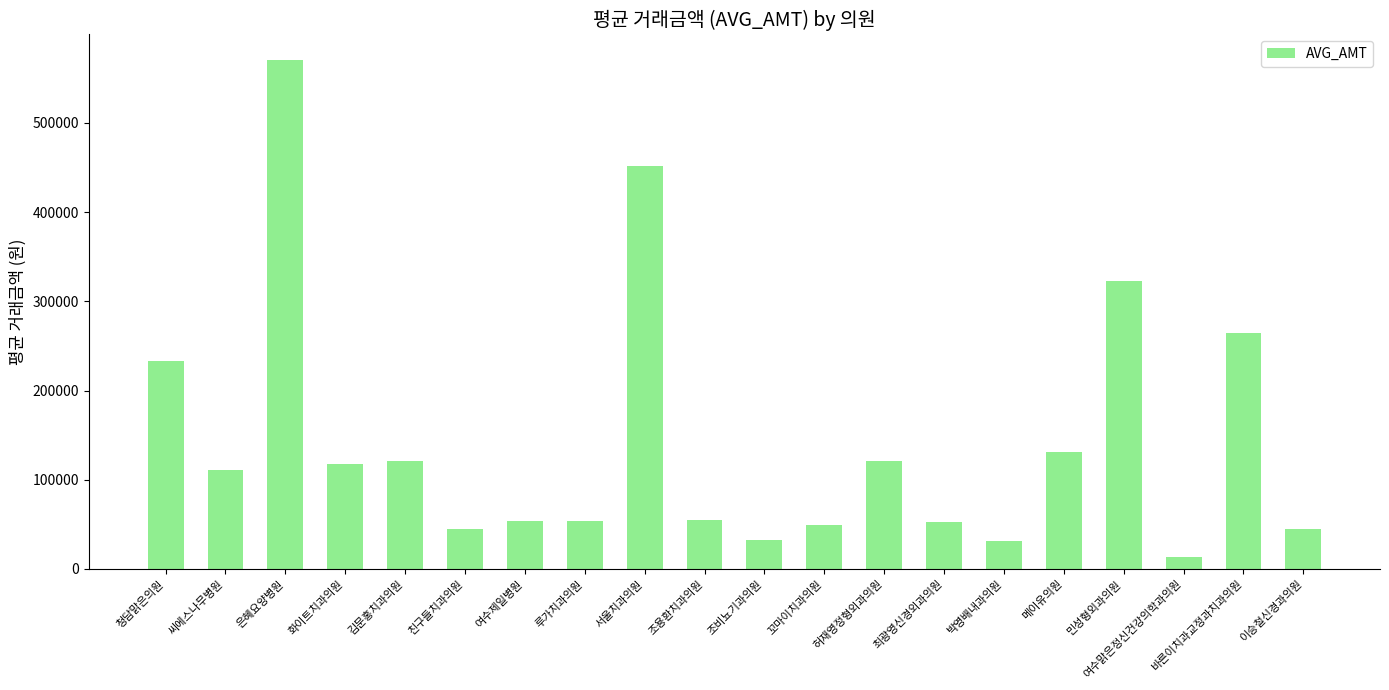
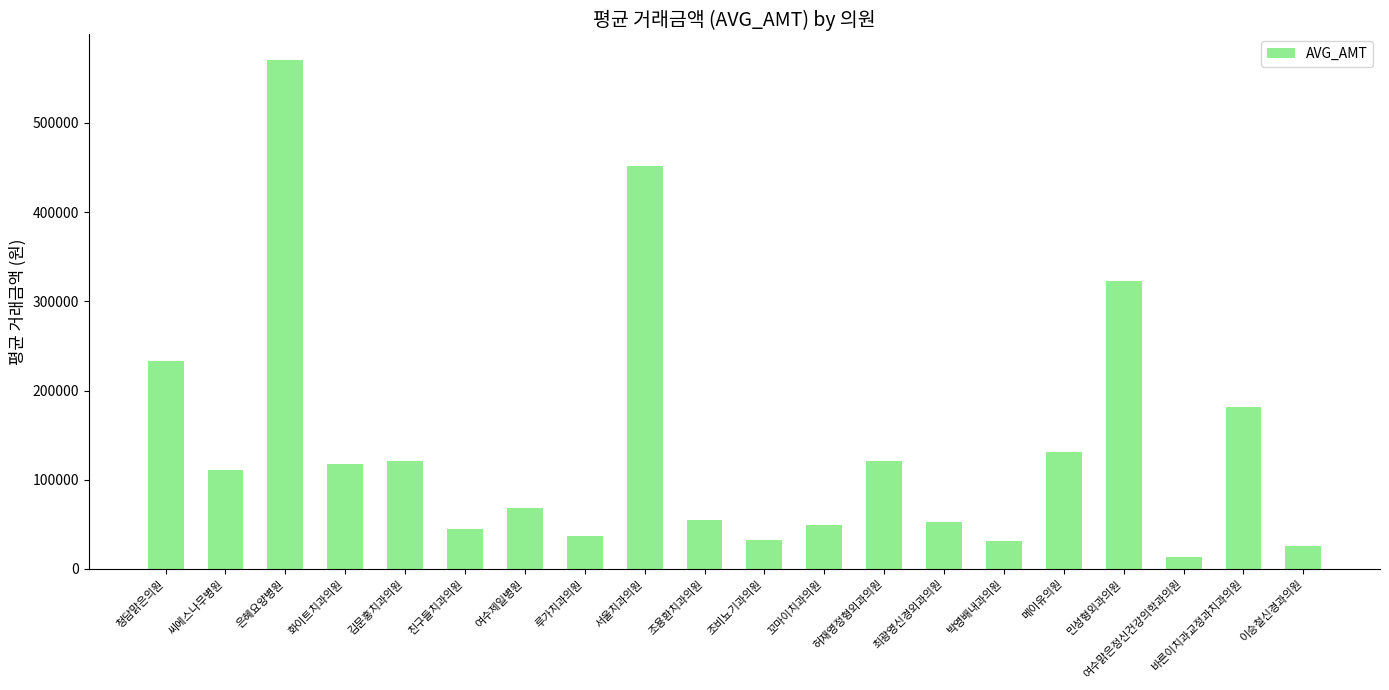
  {
    "청담맑은의원": 230000,
    "씨에스나무병원": 110000,
    "은혜요양병원": 570000,
    "화이트치과의원": 120000,
    "김문홍치과의원": 120000,
    "친구들치과의원": 40000,
-   "여수제일병원": 50000,
-   "루가치과의원": 50000,
+   "여수제일병원": 70000,
+   "루가치과의원": 40000,
    "서울치과의원": 450000,
    "조용환치과의원": 50000,
    "조비뇨기과의원": 30000,
    "꼬마이치과의원": 50000,
    "허재영정형외과의원": 120000,
    "최광영신경외과의원": 50000,
    "박영배내과의원": 30000,
    "메이유의원": 130000,
    "민성형외과의원": 320000,
    "여수맑은정신건강의학과의원": 10000,
-   "바른이치과교정과치과의원": 260000,
-   "이승철신경과의원": 40000
+   "바른이치과교정과치과의원": 180000,
+   "이승철신경과의원": 30000
  }
